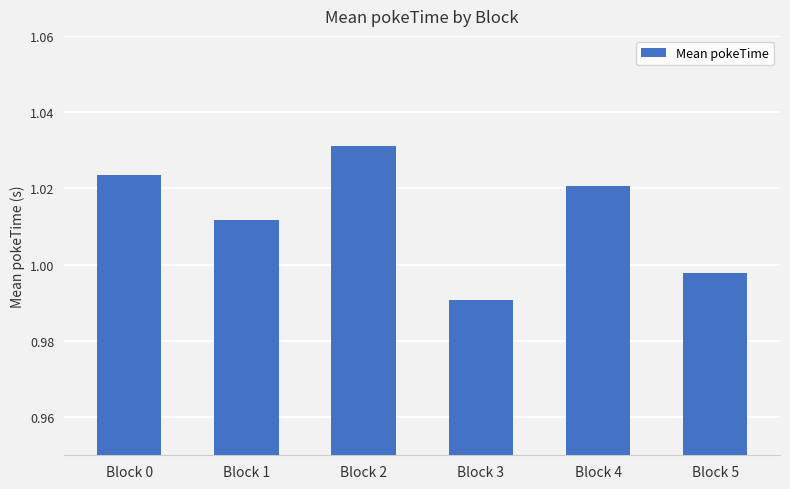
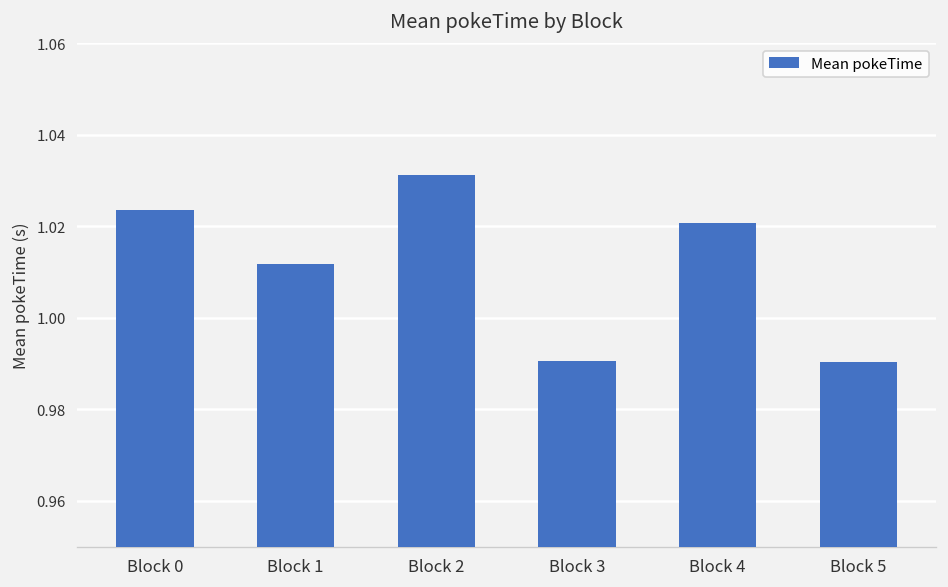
  {
    "Block 0": 1.024,
    "Block 1": 1.012,
    "Block 2": 1.031,
    "Block 3": 0.991,
    "Block 4": 1.021,
-   "Block 5": 0.998
+   "Block 5": 0.990
  }
